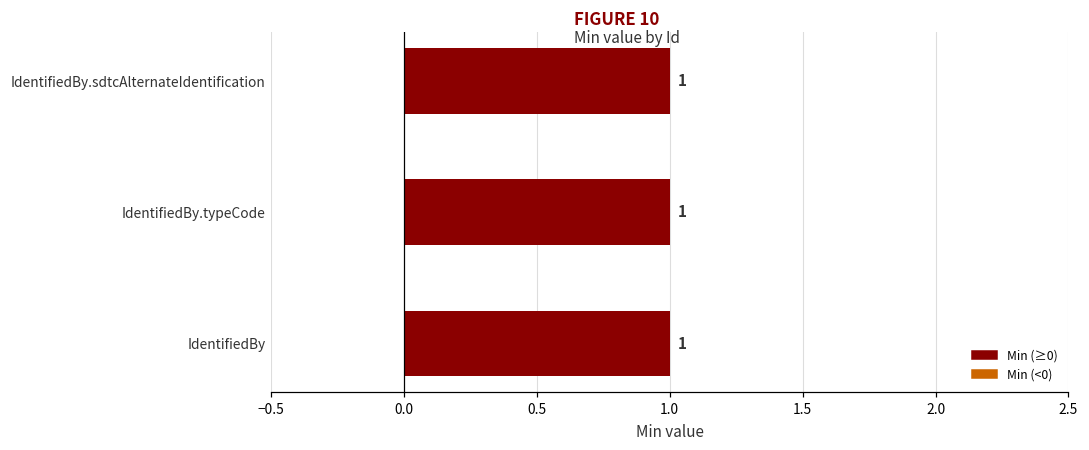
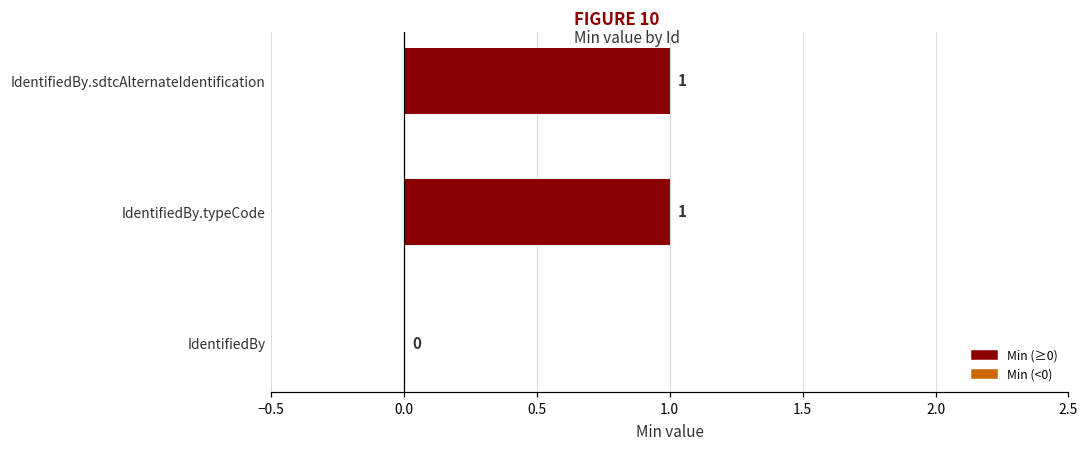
  {
    "IdentifiedBy.sdtcAlternateIdentification": 1,
    "IdentifiedBy.typeCode": 1,
-   "IdentifiedBy": 1
+   "IdentifiedBy": 0
  }
